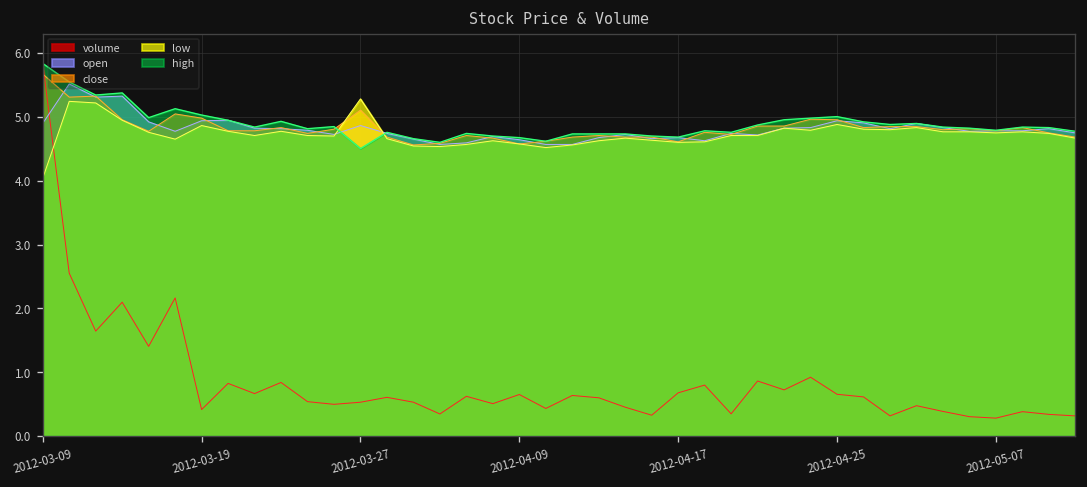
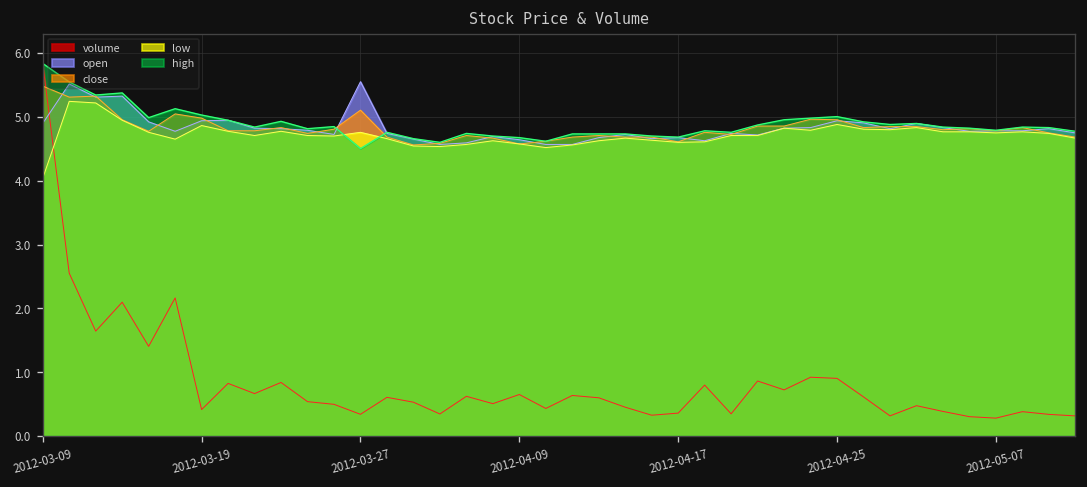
  {
    "volume": {
      "2012-03-19": 0.4,
-     "2012-03-27": 0.5,
+     "2012-03-27": 0.3,
      "2012-04-09": 0.7,
-     "2012-04-17": 0.7,
-     "2012-04-25": 0.7,
+     "2012-04-17": 0.4,
+     "2012-04-25": 0.9,
      "2012-05-07": 0.3
    },
    "open": {
      "2012-03-09": 4.9,
-     "2012-03-27": 4.9
+     "2012-03-27": 5.5
    },
    "close": {
-     "2012-03-09": 5.7,
+     "2012-03-09": 5.5,
      "2012-03-27": 5.1
    },
    "low": {
      "2012-03-09": 4.0,
      "2012-03-19": 4.9,
-     "2012-03-27": 5.3,
+     "2012-03-27": 4.8,
      "2012-04-25": 4.9
    },
    "high": {
      "2012-03-19": 5.0,
      "2012-03-27": 4.5,
      "2012-04-25": 5.0
    }
  }
